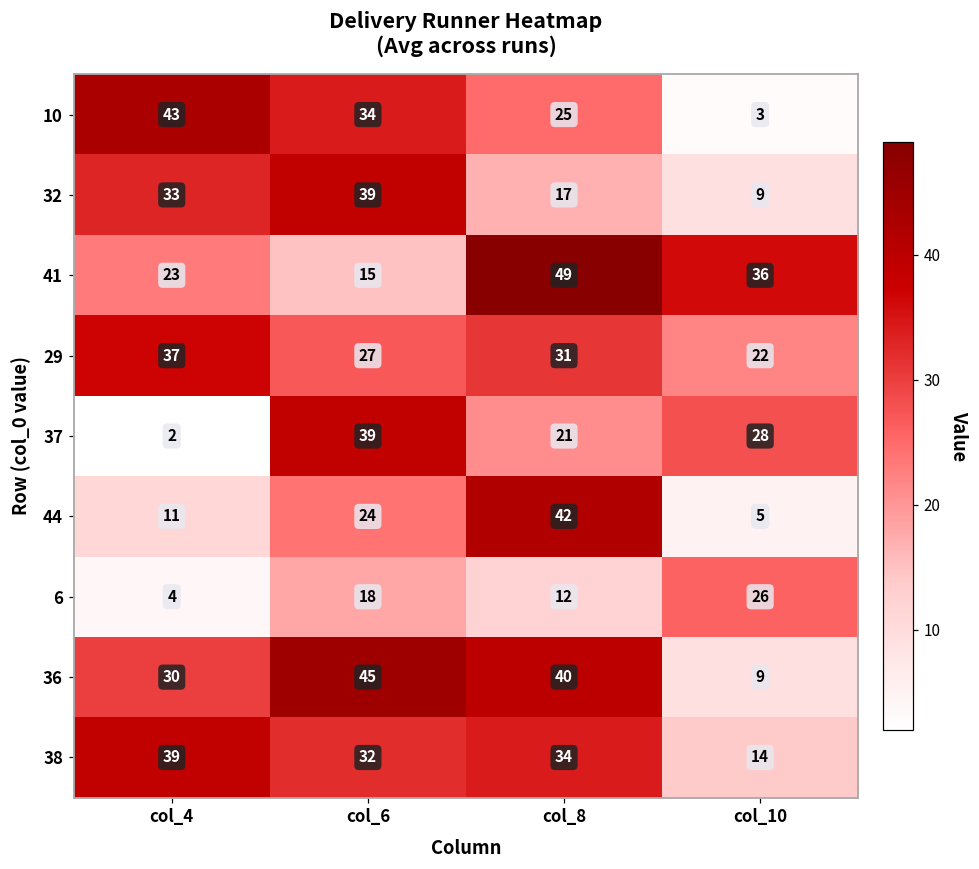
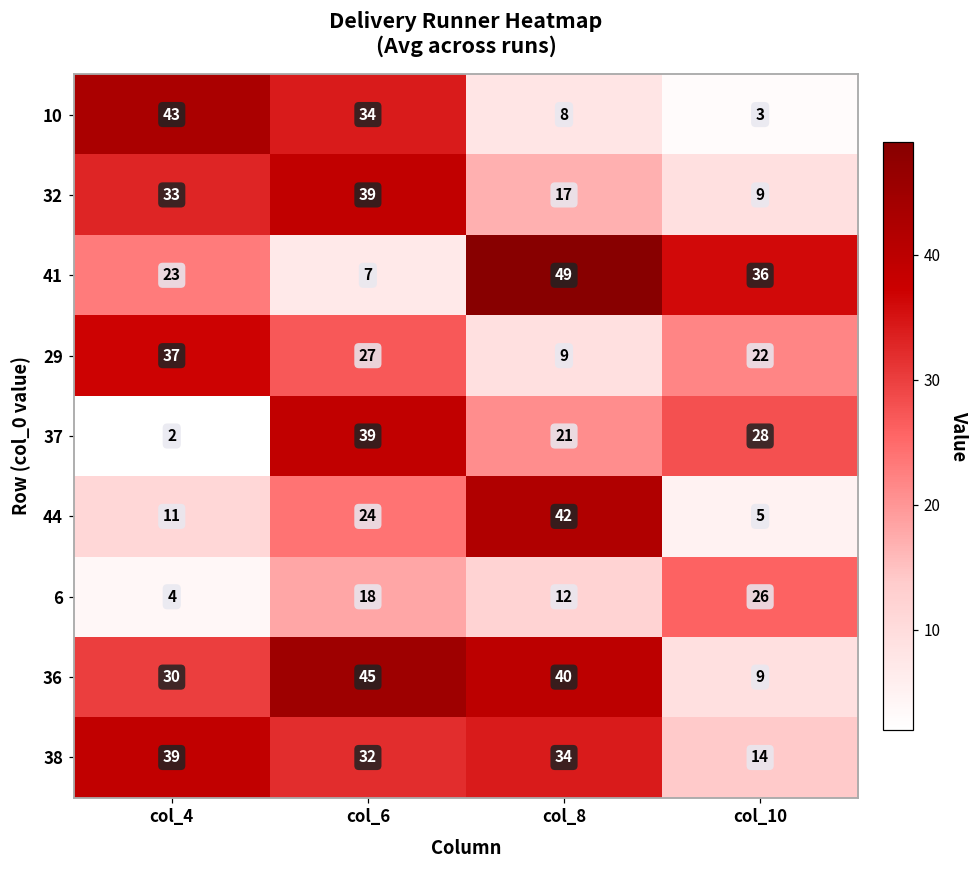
  {
    "10": {
-     "col_8": 25
+     "col_8": 8
    },
    "41": {
-     "col_6": 15
+     "col_6": 7
    },
    "29": {
-     "col_8": 31
+     "col_8": 9
    }
  }
